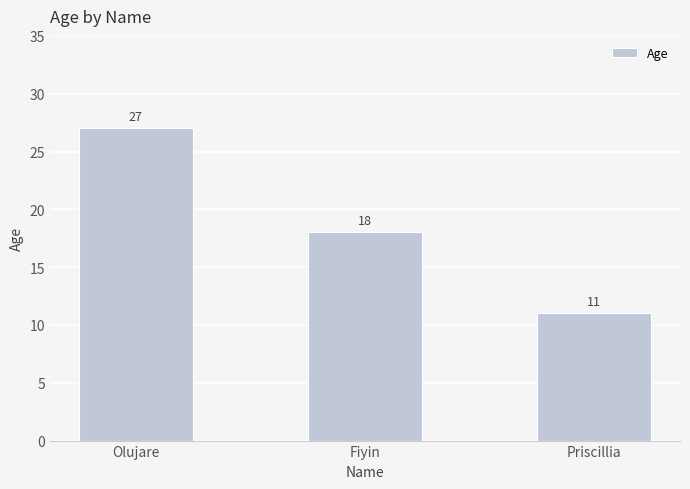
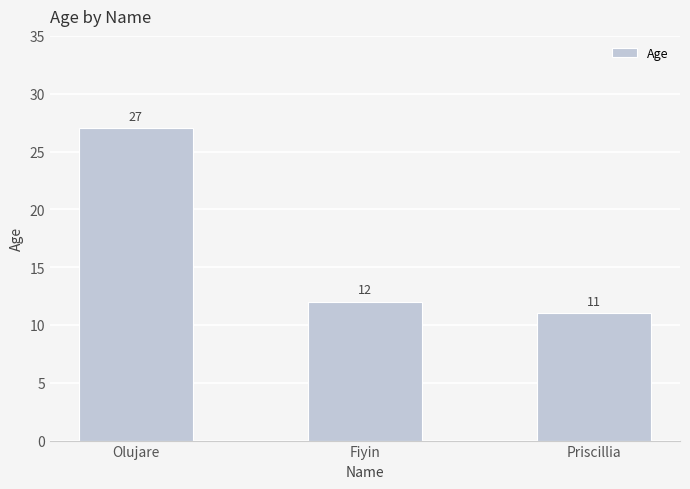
  {
    "Olujare": 27,
-   "Fiyin": 18,
+   "Fiyin": 12,
    "Priscillia": 11
  }
